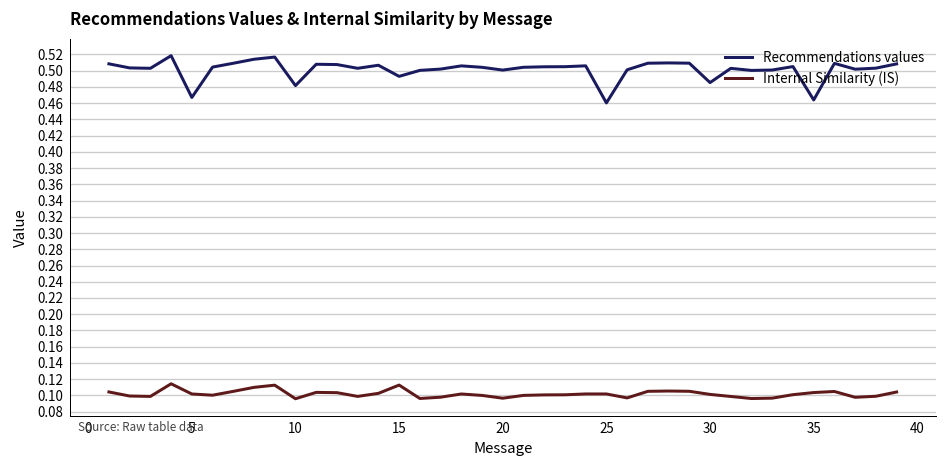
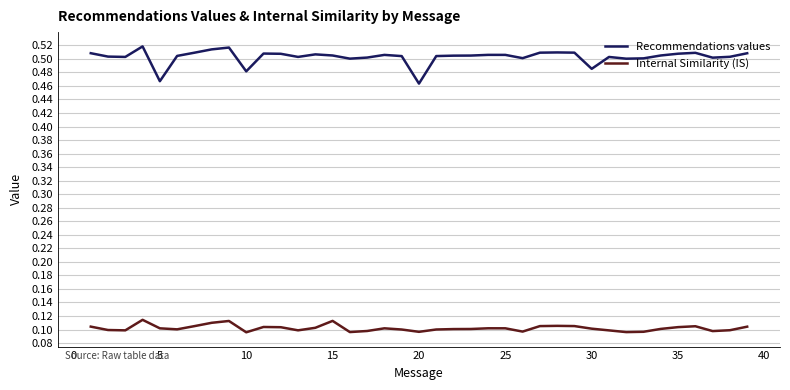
  {
    "Recommendations values": {
      "5": 0.47,
      "10": 0.48,
-     "15": 0.49,
-     "20": 0.50,
-     "25": 0.46,
+     "15": 0.51,
+     "20": 0.46,
+     "25": 0.51,
      "30": 0.49,
-     "35": 0.46
+     "35": 0.51
    },
    "Internal Similarity (IS)": {
      "5": 0.10,
      "10": 0.10,
      "15": 0.11,
      "20": 0.10,
      "25": 0.10,
      "30": 0.10,
      "35": 0.10
    }
  }
